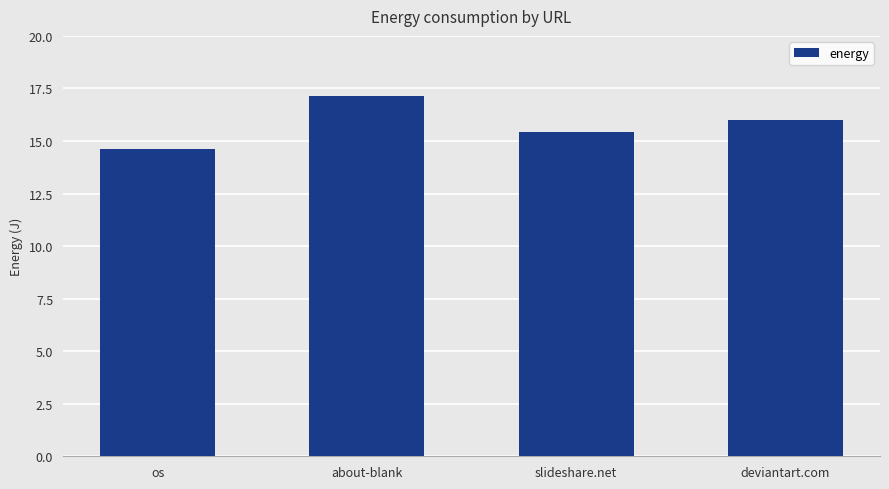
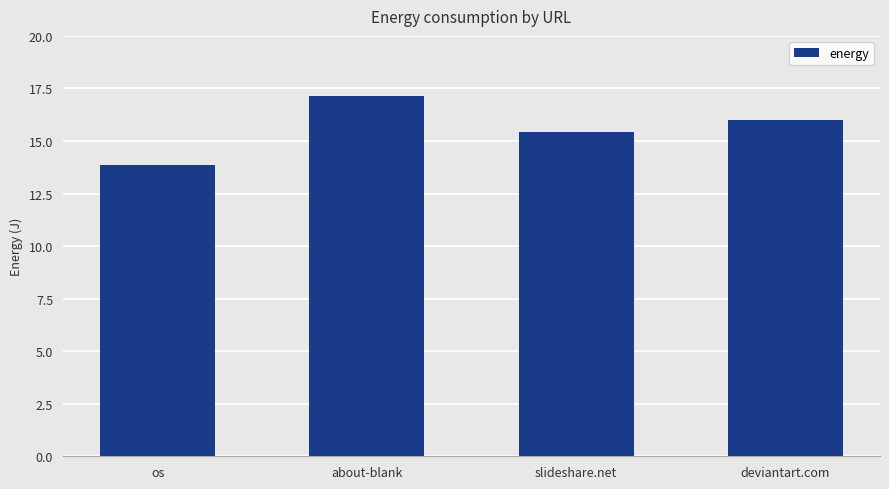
  {
-   "os": 14.6,
+   "os": 13.9,
    "about-blank": 17.2,
    "slideshare.net": 15.4,
    "deviantart.com": 16.0
  }
